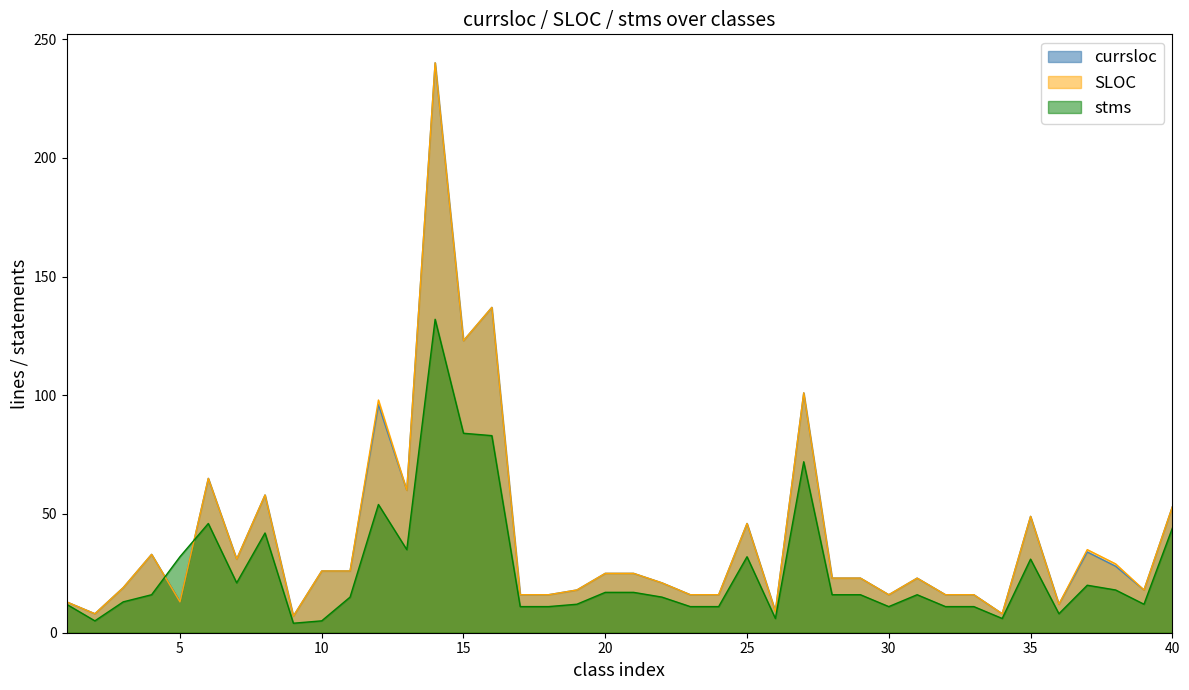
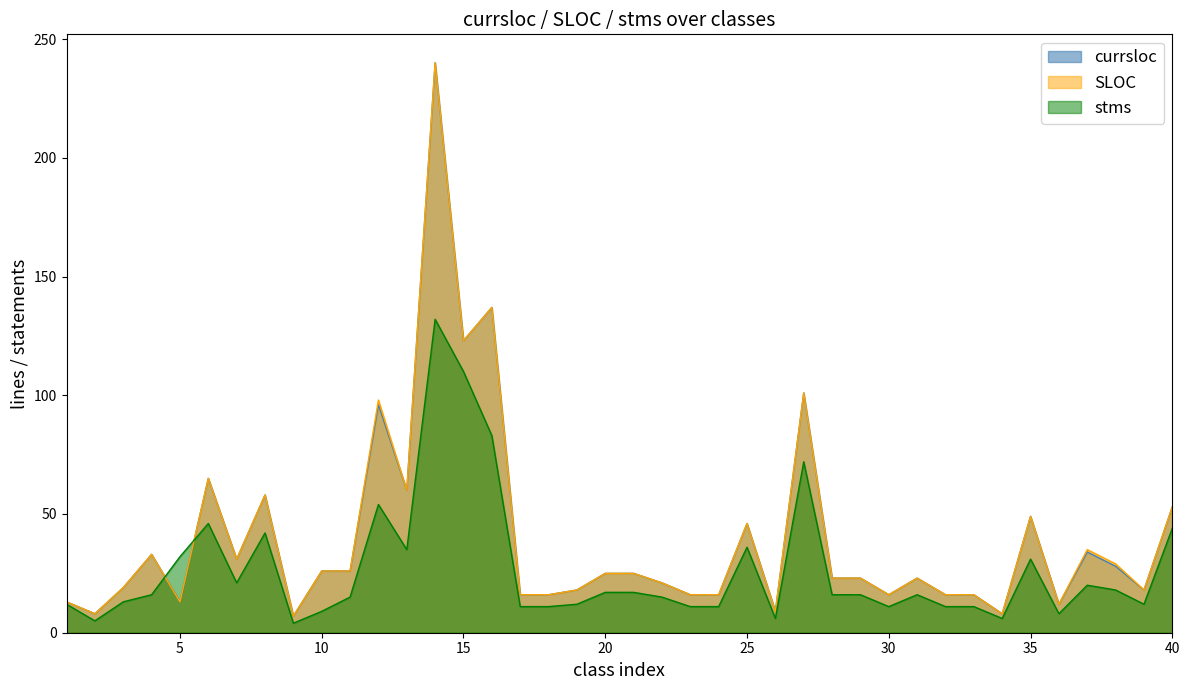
  {
    "stms": {
      "5": 32,
-     "10": 5,
-     "15": 84,
+     "10": 9,
+     "15": 110,
      "20": 17,
-     "25": 32,
+     "25": 36,
      "30": 11,
      "35": 31,
      "40": 44
    }
  }
